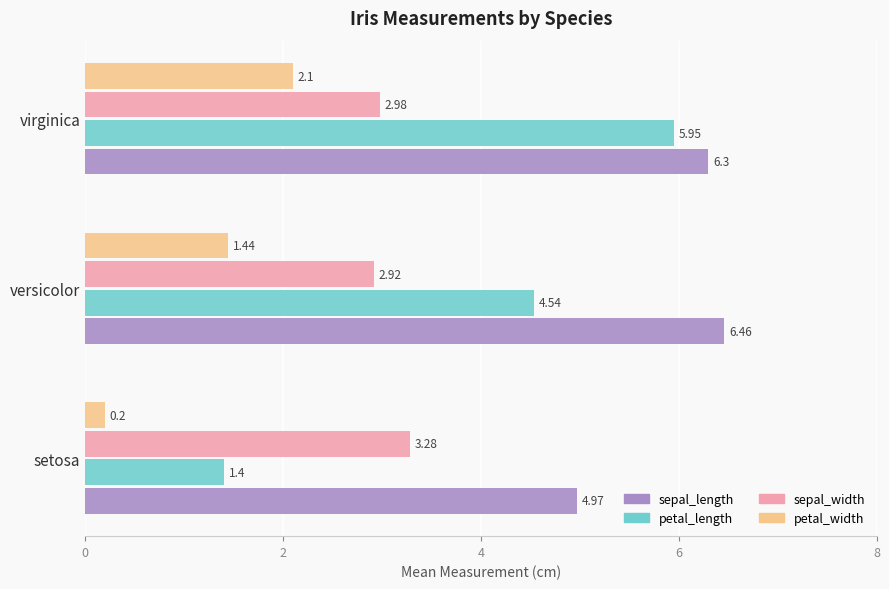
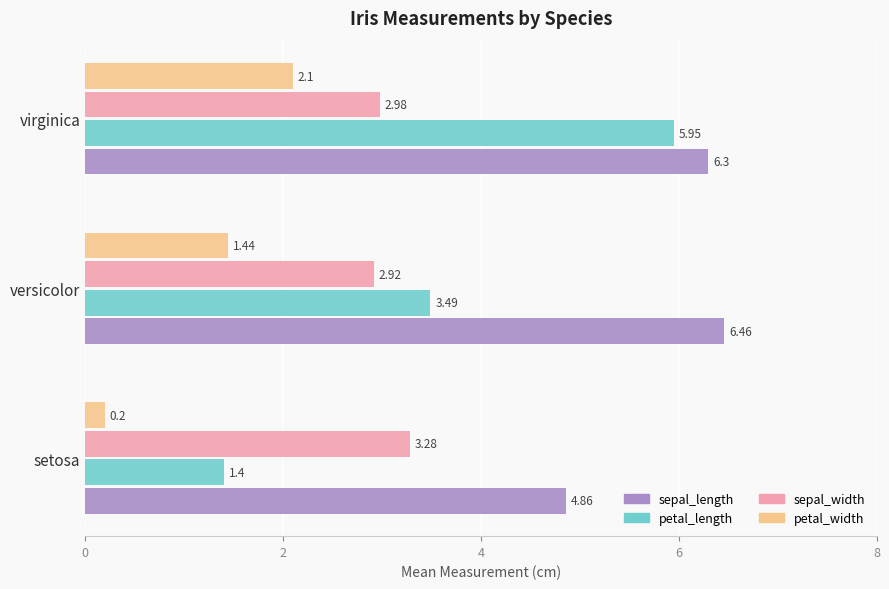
  {
    "sepal_length": {
      "virginica": 6.3,
      "versicolor": 6.46,
-     "setosa": 4.97
+     "setosa": 4.86
    },
    "petal_length": {
      "virginica": 5.95,
-     "versicolor": 4.54,
+     "versicolor": 3.49,
      "setosa": 1.4
    }
  }
